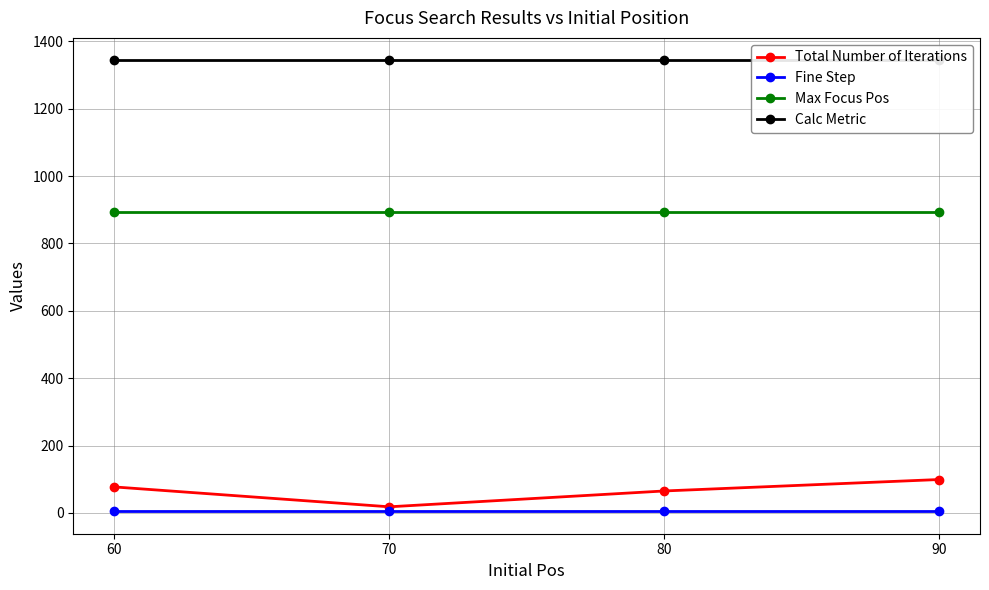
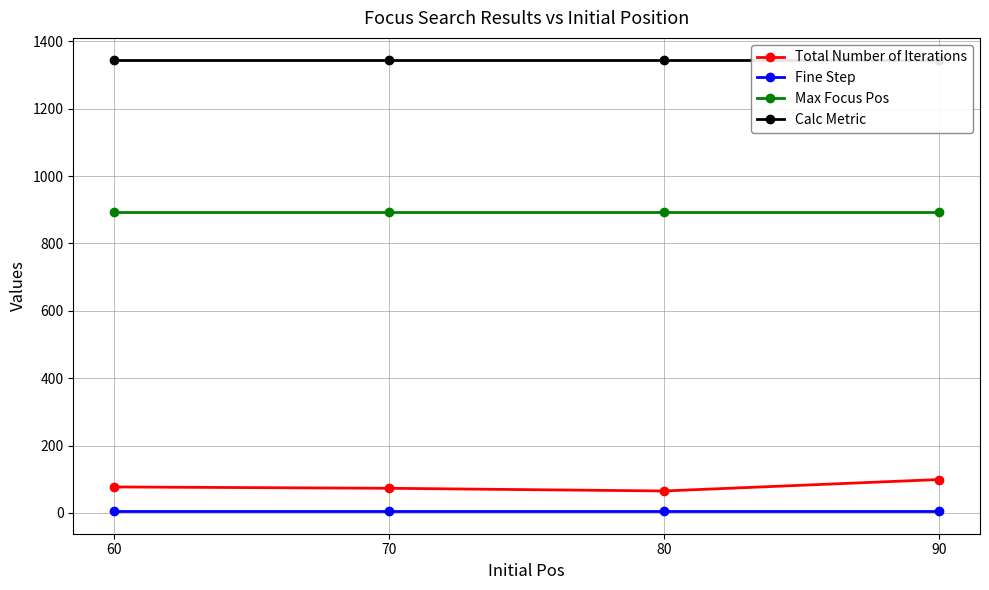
  {
    "Total Number of Iterations": {
      "60": 80,
-     "70": 20,
+     "70": 70,
      "80": 70,
      "90": 100
    },
    "Fine Step": {
      "60": 10,
      "70": 10,
      "80": 10,
      "90": 10
    },
    "Max Focus Pos": {
      "60": 900,
      "70": 900,
      "80": 900,
      "90": 900
    },
    "Calc Metric": {
      "60": 1340,
      "70": 1340,
      "80": 1340
    }
  }
